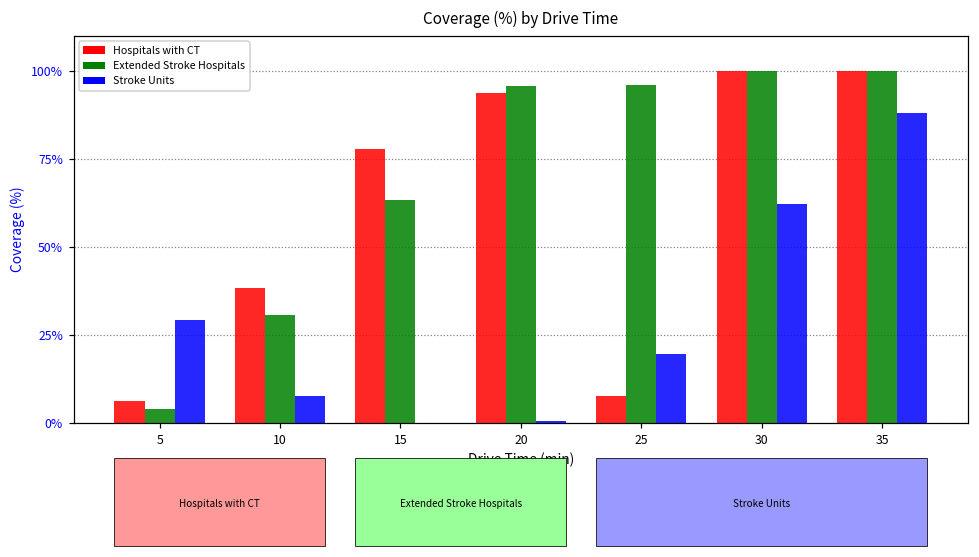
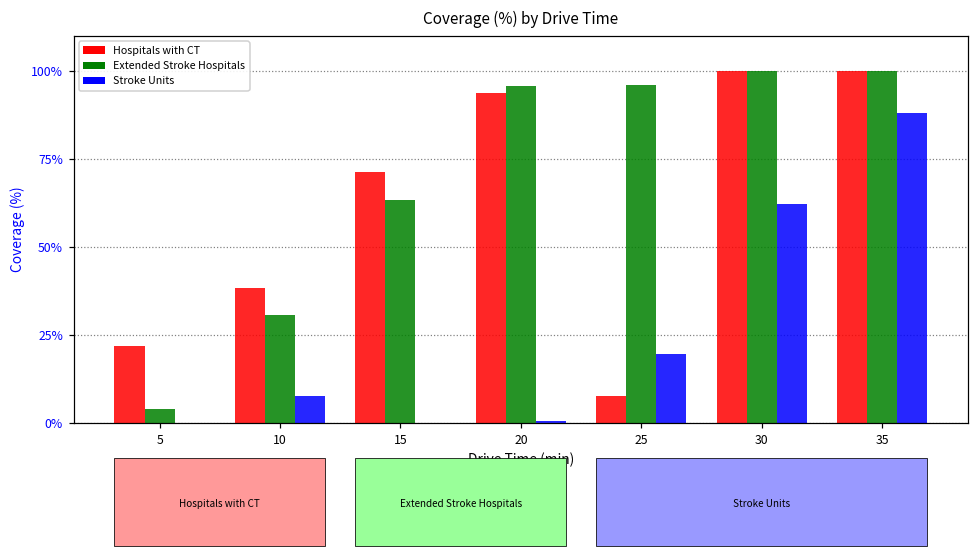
  {
    "Hospitals with CT": {
-     "5": "6%",
+     "5": "22%",
      "10": "38%",
-     "15": "78%",
+     "15": "71%",
      "20": "94%",
      "25": "8%",
      "30": "100%",
      "35": "100%"
    },
    "Extended Stroke Hospitals": {
      "5": "4%",
      "10": "31%",
      "15": "63%",
      "20": "96%",
      "25": "96%",
      "30": "100%",
      "35": "100%"
    },
    "Stroke Units": {
-     "5": "29%",
+     "5": "0%",
      "10": "8%",
      "15": "0%",
      "25": "20%",
      "30": "62%",
      "35": "88%"
    }
  }
